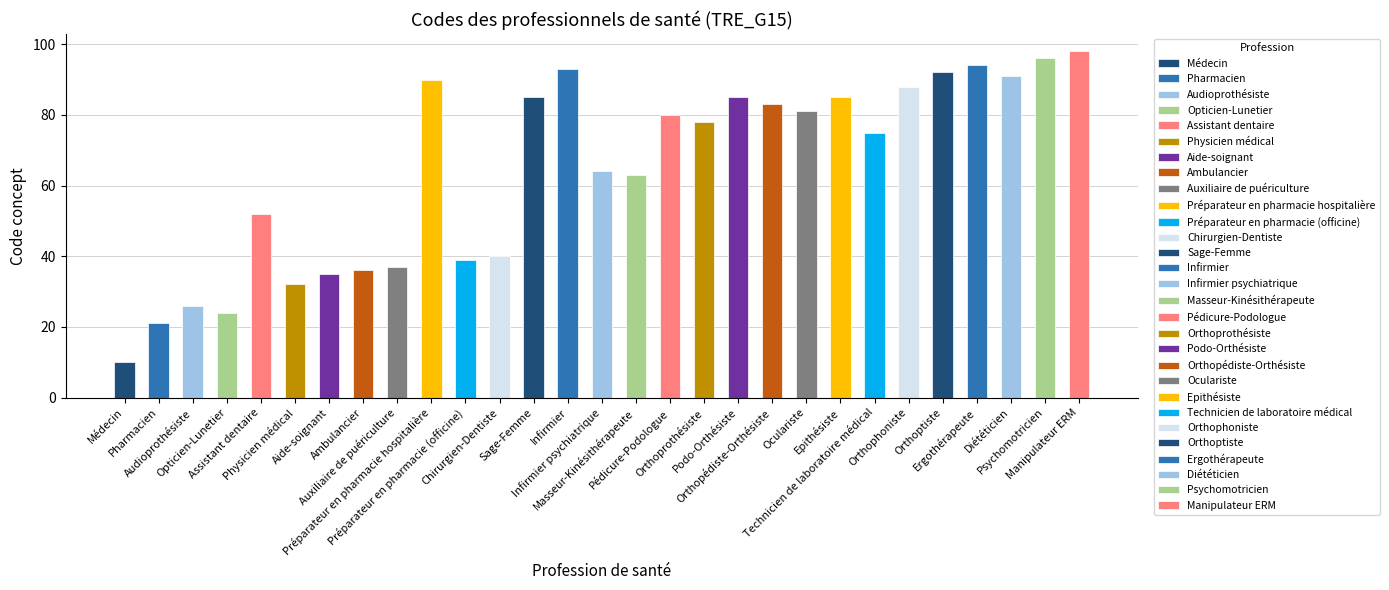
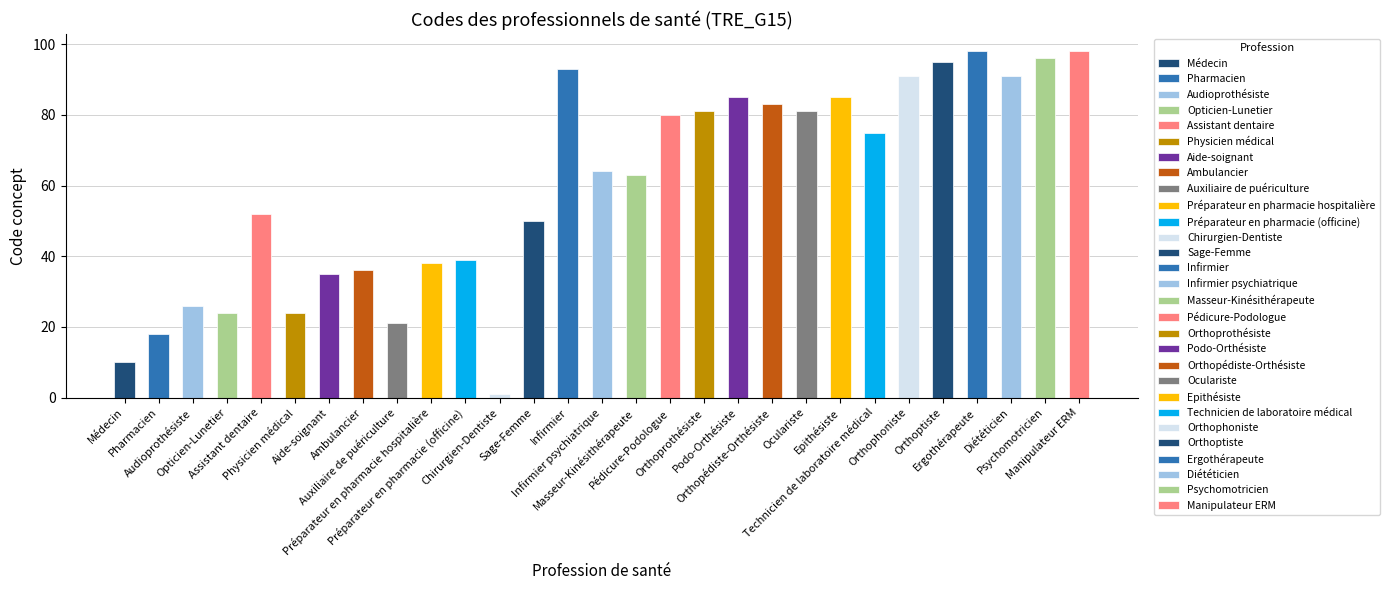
  {
    "Médecin": 10,
-   "Pharmacien": 21,
+   "Pharmacien": 18,
    "Audioprothésiste": 26,
    "Opticien-Lunetier": 24,
    "Assistant dentaire": 52,
-   "Physicien médical": 32,
+   "Physicien médical": 24,
    "Aide-soignant": 35,
    "Ambulancier": 36,
-   "Auxiliaire de puériculture": 37,
-   "Préparateur en pharmacie hospitalière": 90,
+   "Auxiliaire de puériculture": 21,
+   "Préparateur en pharmacie hospitalière": 38,
    "Préparateur en pharmacie (officine)": 39,
-   "Chirurgien-Dentiste": 40,
-   "Sage-Femme": 85,
+   "Chirurgien-Dentiste": 1,
+   "Sage-Femme": 50,
    "Infirmier": 93,
    "Infirmier psychiatrique": 64,
    "Masseur-Kinésithérapeute": 63,
    "Pédicure-Podologue": 80,
-   "Orthoprothésiste": 78,
+   "Orthoprothésiste": 81,
    "Podo-Orthésiste": 85,
    "Orthopédiste-Orthésiste": 83,
    "Oculariste": 81,
    "Epithésiste": 85,
    "Technicien de laboratoire médical": 75,
-   "Orthophoniste": 88,
-   "Orthoptiste": 92,
-   "Ergothérapeute": 94,
+   "Orthophoniste": 91,
+   "Orthoptiste": 95,
+   "Ergothérapeute": 98,
    "Diététicien": 91,
    "Psychomotricien": 96,
    "Manipulateur ERM": 98
  }
